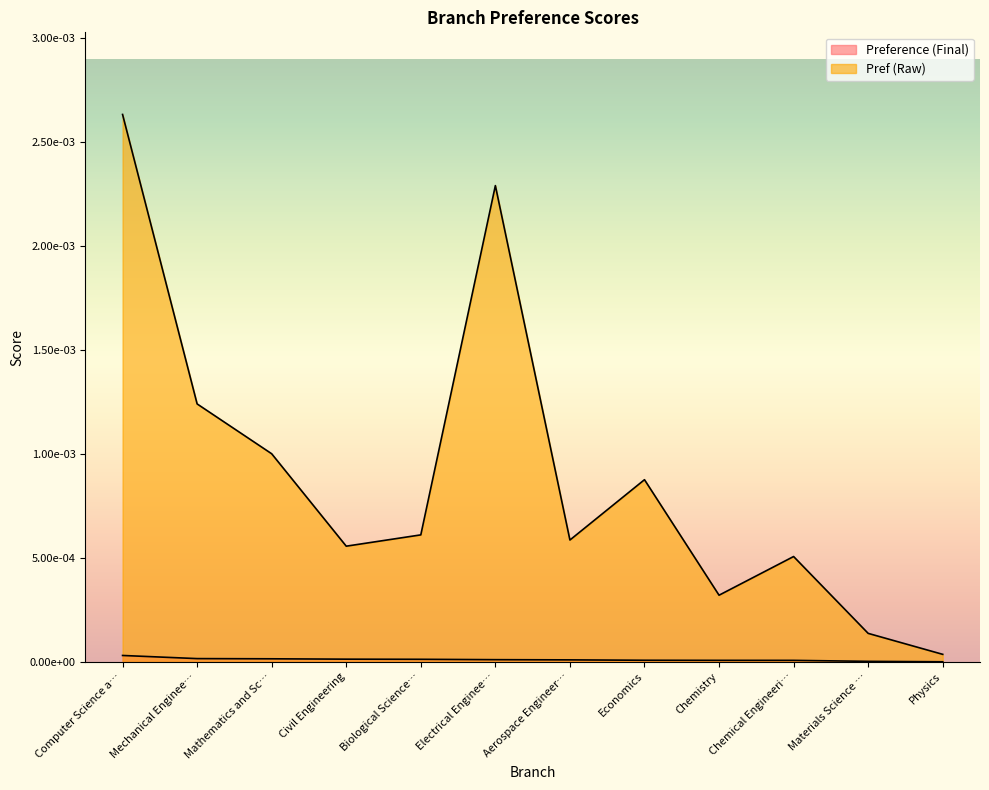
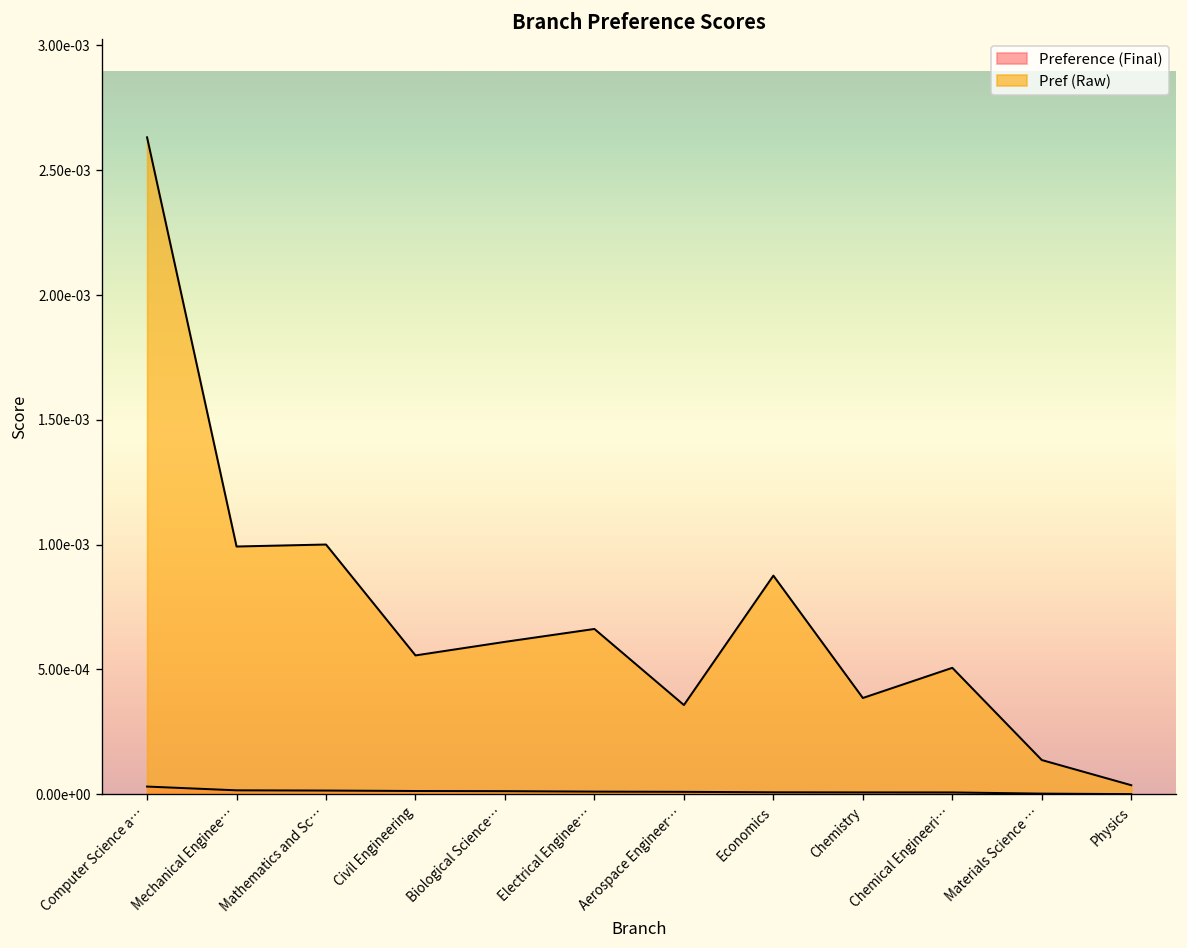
  {
    "Preference (Final)": {
      "Computer Science a…": 0.00003,
      "Mechanical Enginee…": 0.00002,
      "Mathematics and Sc…": 0.00001,
      "Civil Engineering": 0.00001,
      "Biological Science…": 0.00001,
      "Electrical Enginee…": 0.00001,
      "Aerospace Engineer…": 0.00001,
      "Economics": 0.00001,
      "Chemistry": 0.00001,
      "Chemical Engineeri…": 0.00001,
      "Materials Science …": 0.00000,
      "Physics": 0.00000
    },
    "Pref (Raw)": {
      "Computer Science a…": 0.00263,
-     "Mechanical Enginee…": 0.00124,
+     "Mechanical Enginee…": 0.00099,
      "Mathematics and Sc…": 0.00100,
      "Civil Engineering": 0.00056,
      "Biological Science…": 0.00061,
-     "Electrical Enginee…": 0.00229,
-     "Aerospace Engineer…": 0.00059,
+     "Electrical Enginee…": 0.00066,
+     "Aerospace Engineer…": 0.00036,
      "Economics": 0.00088,
-     "Chemistry": 0.00032,
+     "Chemistry": 0.00039,
      "Chemical Engineeri…": 0.00051,
      "Materials Science …": 0.00014,
      "Physics": 0.00004
    }
  }
